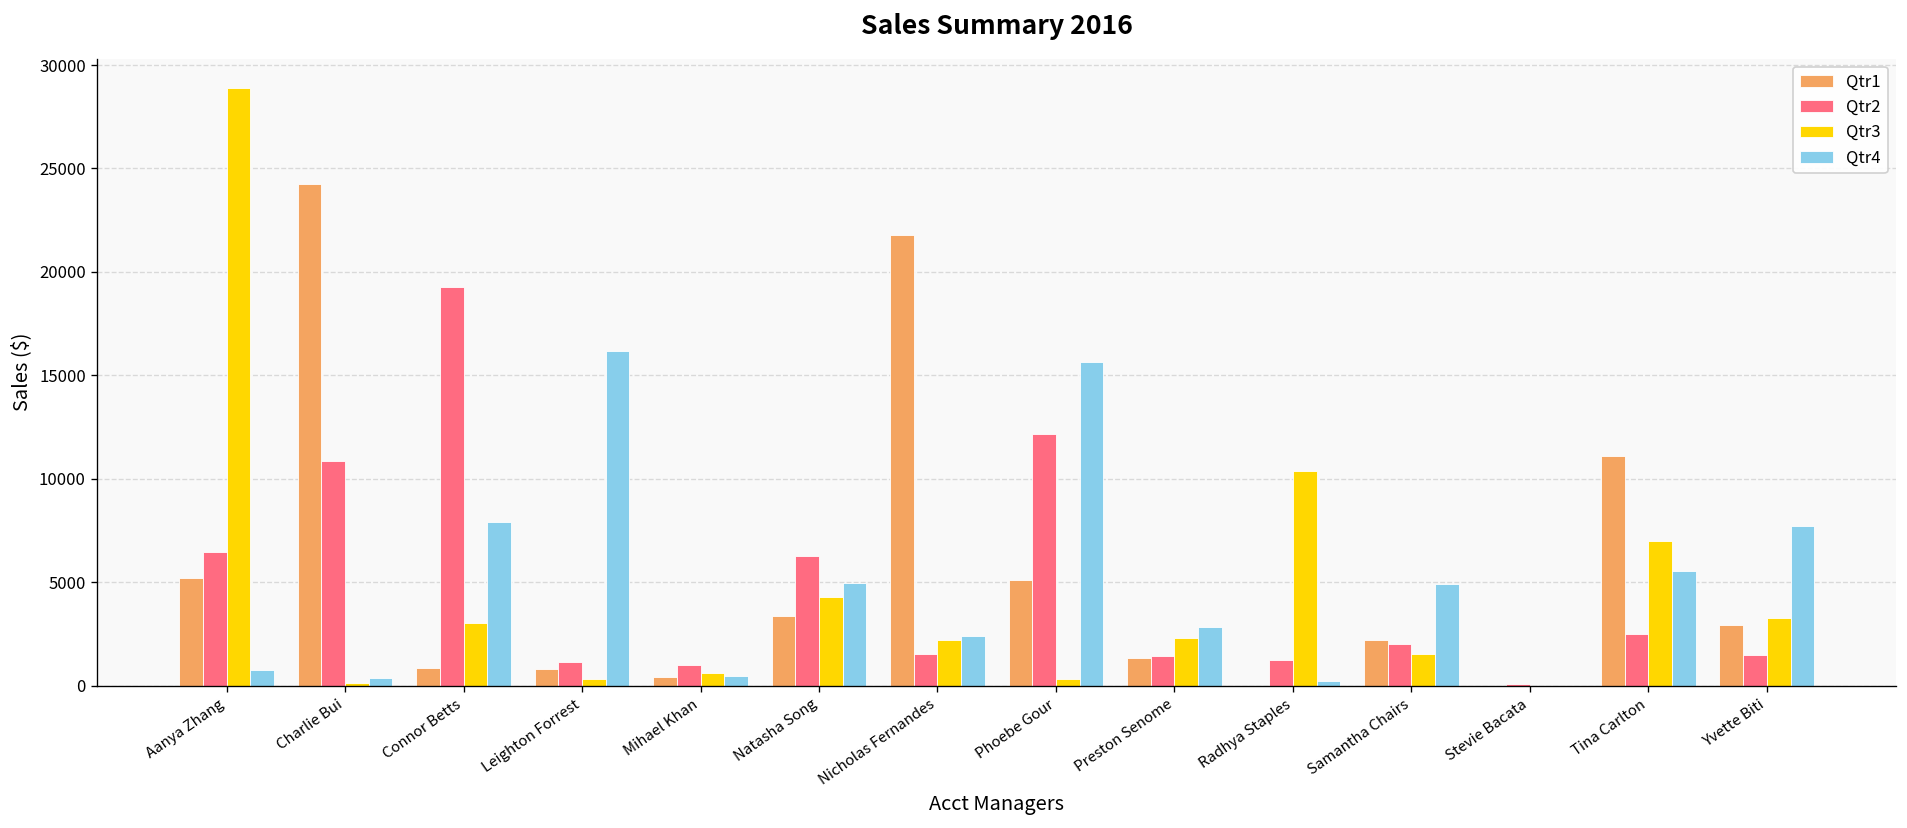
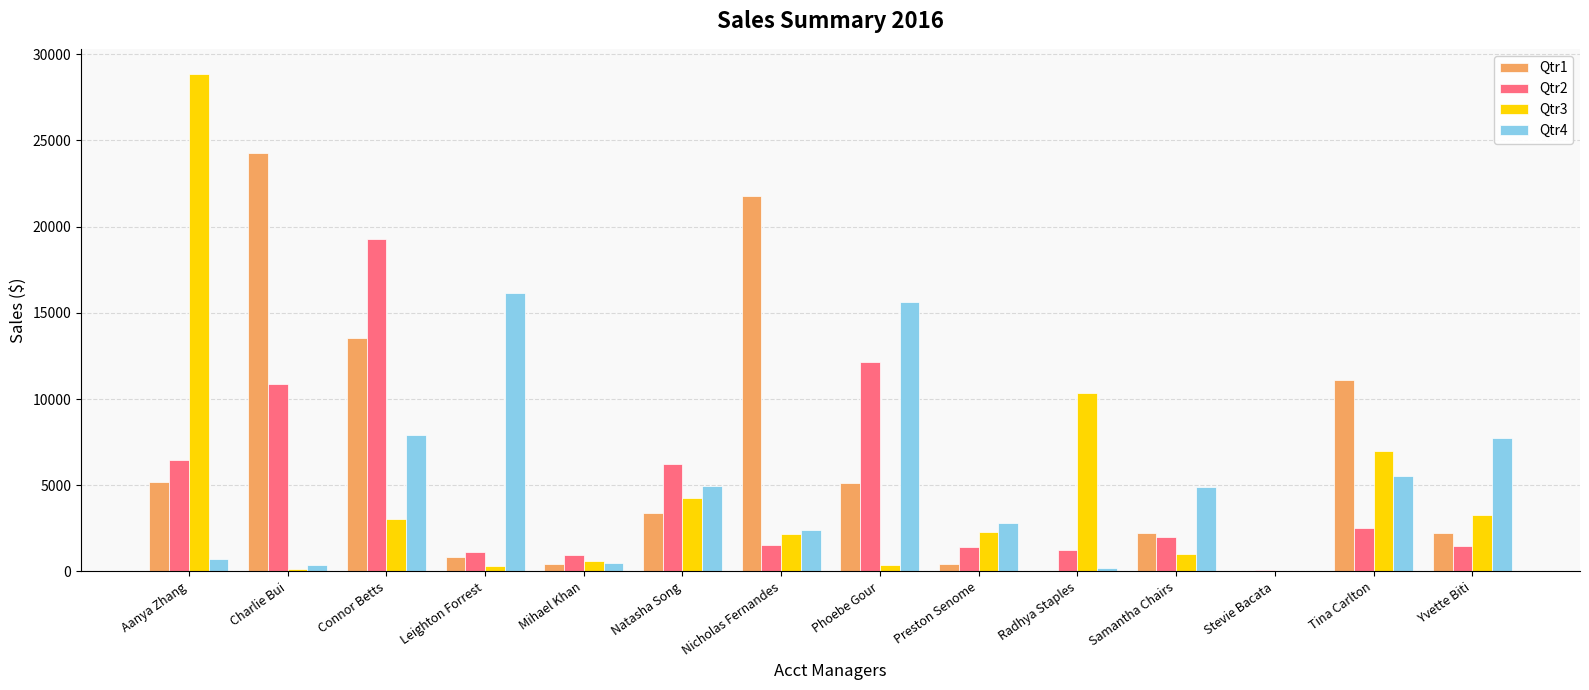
  {
    "Qtr1": {
      "Aanya Zhang": 5200,
      "Charlie Bui": 24300,
-     "Connor Betts": 900,
+     "Connor Betts": 13600,
      "Leighton Forrest": 800,
      "Mihael Khan": 400,
      "Natasha Song": 3400,
      "Nicholas Fernandes": 21800,
      "Phoebe Gour": 5100,
-     "Preston Senome": 1300,
+     "Preston Senome": 400,
      "Radhya Staples": 0,
      "Samantha Chairs": 2200,
      "Stevie Bacata": 0,
      "Tina Carlton": 11100,
-     "Yvette Biti": 2900
+     "Yvette Biti": 2300
    },
    "Qtr2": {
      "Aanya Zhang": 6400,
      "Charlie Bui": 10900,
      "Connor Betts": 19300,
      "Leighton Forrest": 1100,
      "Mihael Khan": 1000,
      "Natasha Song": 6300,
      "Nicholas Fernandes": 1500,
      "Phoebe Gour": 12200,
      "Preston Senome": 1400,
      "Radhya Staples": 1200,
      "Samantha Chairs": 2000,
      "Tina Carlton": 2500,
      "Yvette Biti": 1500
    },
    "Qtr3": {
      "Aanya Zhang": 28900,
      "Connor Betts": 3100,
      "Leighton Forrest": 300,
      "Mihael Khan": 600,
      "Natasha Song": 4300,
      "Nicholas Fernandes": 2200,
      "Phoebe Gour": 400,
      "Preston Senome": 2300,
      "Radhya Staples": 10400,
-     "Samantha Chairs": 1500,
+     "Samantha Chairs": 1000,
      "Stevie Bacata": 0,
      "Tina Carlton": 7000,
      "Yvette Biti": 3300
    },
    "Qtr4": {
      "Aanya Zhang": 700,
      "Charlie Bui": 400,
      "Connor Betts": 7900,
      "Leighton Forrest": 16200,
      "Mihael Khan": 500,
      "Natasha Song": 5000,
      "Nicholas Fernandes": 2400,
      "Phoebe Gour": 15700,
      "Preston Senome": 2800,
      "Radhya Staples": 200,
      "Samantha Chairs": 4900,
      "Stevie Bacata": 0,
      "Tina Carlton": 5500,
      "Yvette Biti": 7700
    }
  }
